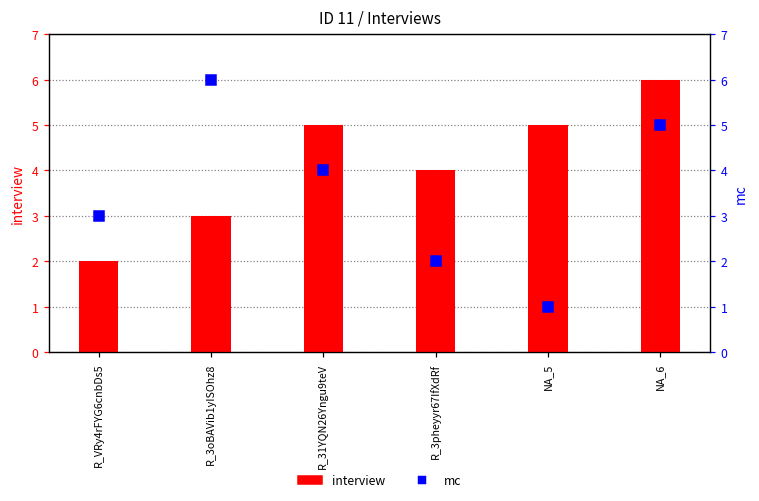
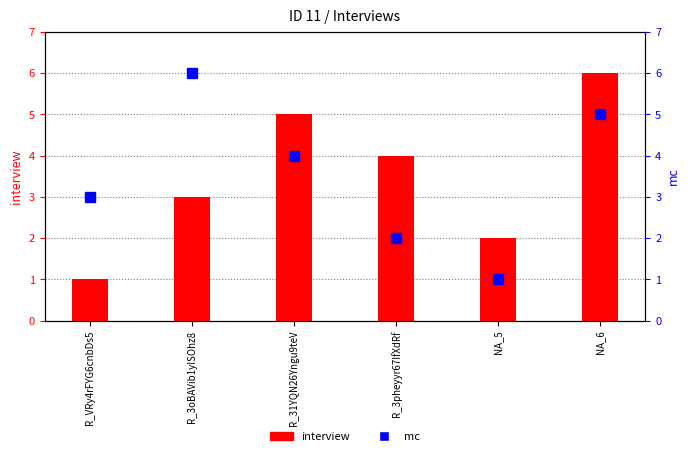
  {
    "interview": {
-     "R_VRy4rFYG6cnbDs5": 2,
+     "R_VRy4rFYG6cnbDs5": 1,
      "R_3oBAVib1yISOhz8": 3,
      "R_31YQN26Yngu9teV": 5,
      "R_3pheyyr67IfXdRf": 4,
-     "NA_5": 5,
+     "NA_5": 2,
      "NA_6": 6
    }
  }
